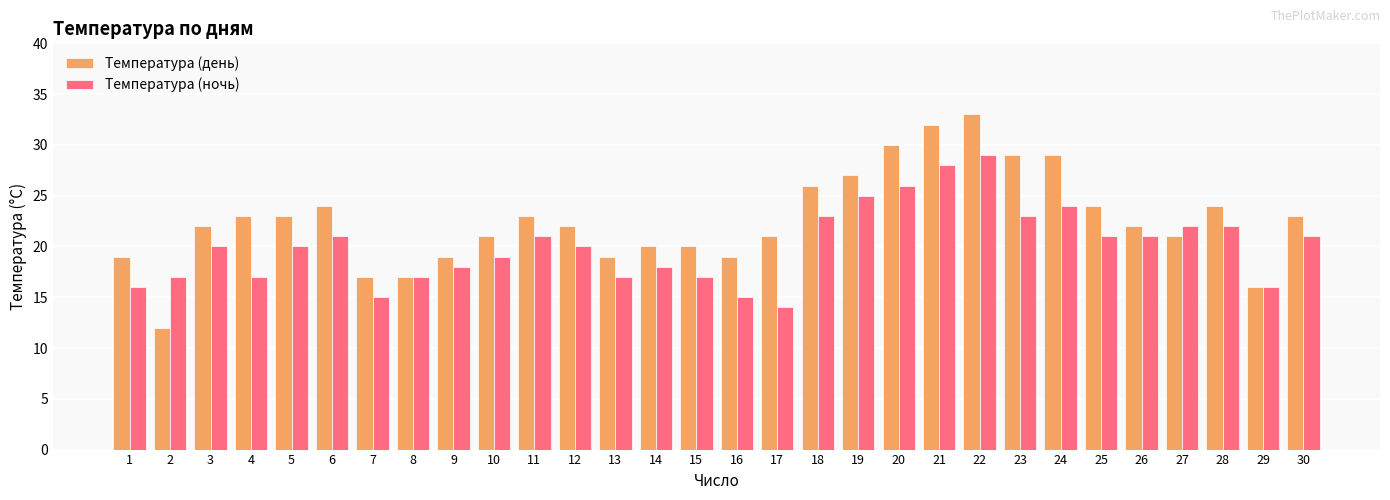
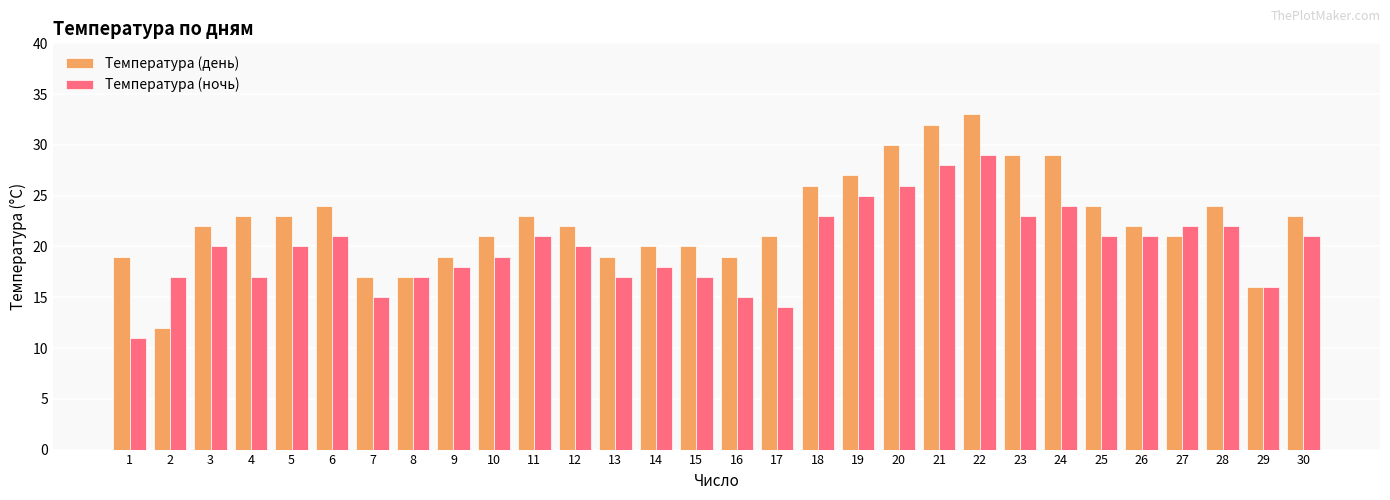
  {
    "Температура (день)": {
      "1": 19,
      "2": 12,
      "3": 22,
      "4": 23,
      "5": 23,
      "6": 24,
      "7": 17,
      "8": 17,
      "9": 19,
      "10": 21,
      "11": 23,
      "12": 22,
      "13": 19,
      "14": 20,
      "15": 20,
      "16": 19,
      "17": 21,
      "18": 26,
      "19": 27,
      "20": 30,
      "21": 32,
      "22": 33,
      "23": 29,
      "24": 29,
      "25": 24,
      "26": 22,
      "27": 21,
      "28": 24,
      "29": 16,
      "30": 23
    },
    "Температура (ночь)": {
-     "1": 16,
+     "1": 11,
      "2": 17,
      "3": 20,
      "4": 17,
      "5": 20,
      "6": 21,
      "7": 15,
      "8": 17,
      "9": 18,
      "10": 19,
      "11": 21,
      "12": 20,
      "13": 17,
      "14": 18,
      "15": 17,
      "16": 15,
      "17": 14,
      "18": 23,
      "19": 25,
      "20": 26,
      "21": 28,
      "22": 29,
      "23": 23,
      "24": 24,
      "25": 21,
      "26": 21,
      "27": 22,
      "28": 22,
      "29": 16,
      "30": 21
    }
  }
